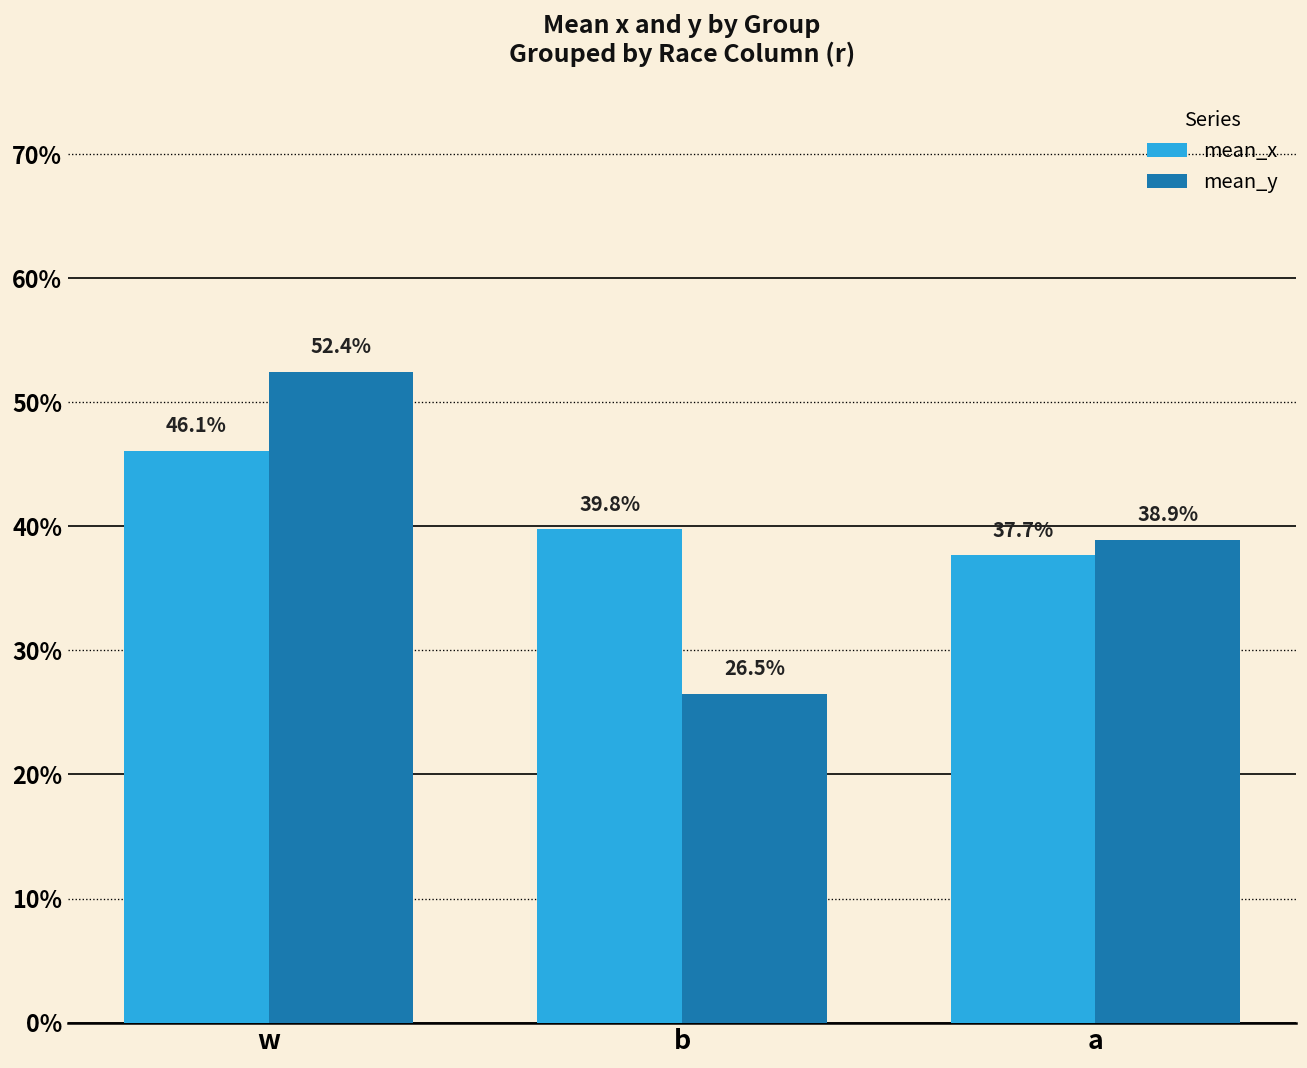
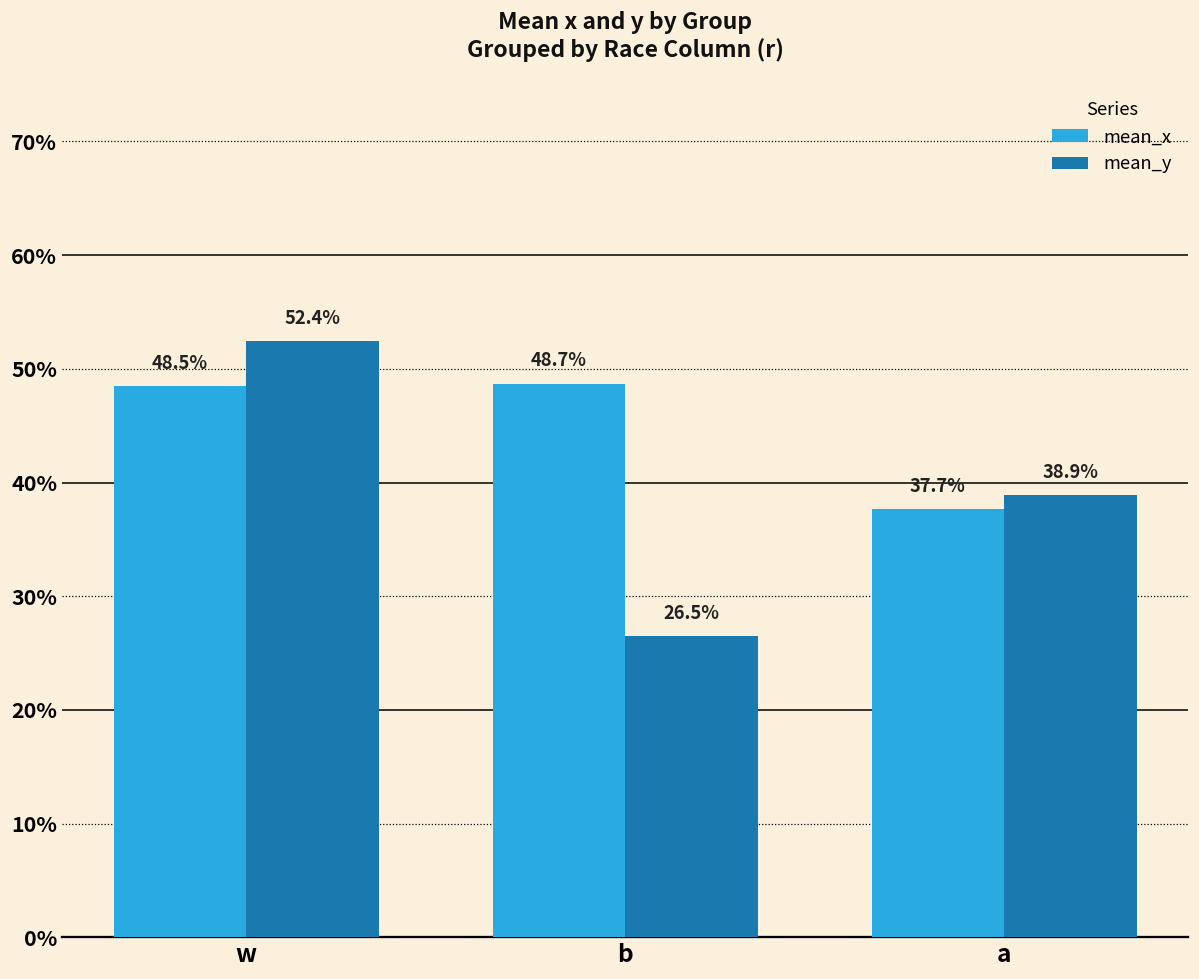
  {
    "mean_x": {
-     "w": "46.1%",
-     "b": "39.8%",
+     "w": "48.5%",
+     "b": "48.7%",
      "a": "37.7%"
    },
    "mean_y": {
      "w": "52.4%",
      "b": "26.5%",
      "a": "38.9%"
    }
  }
